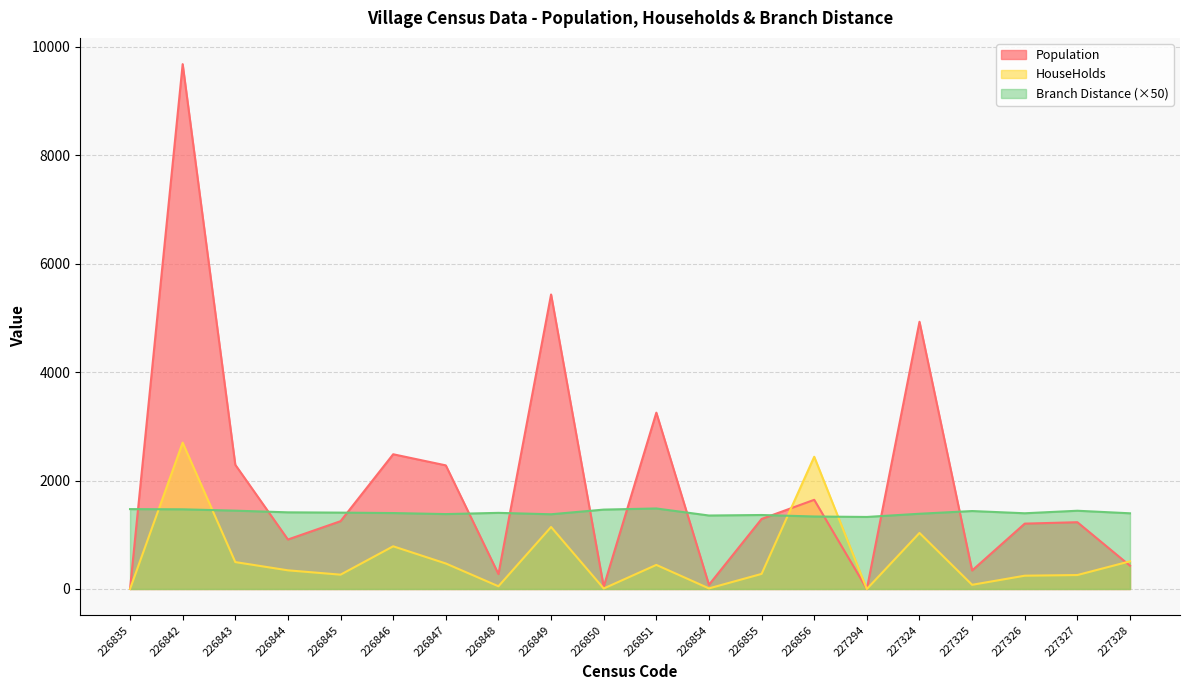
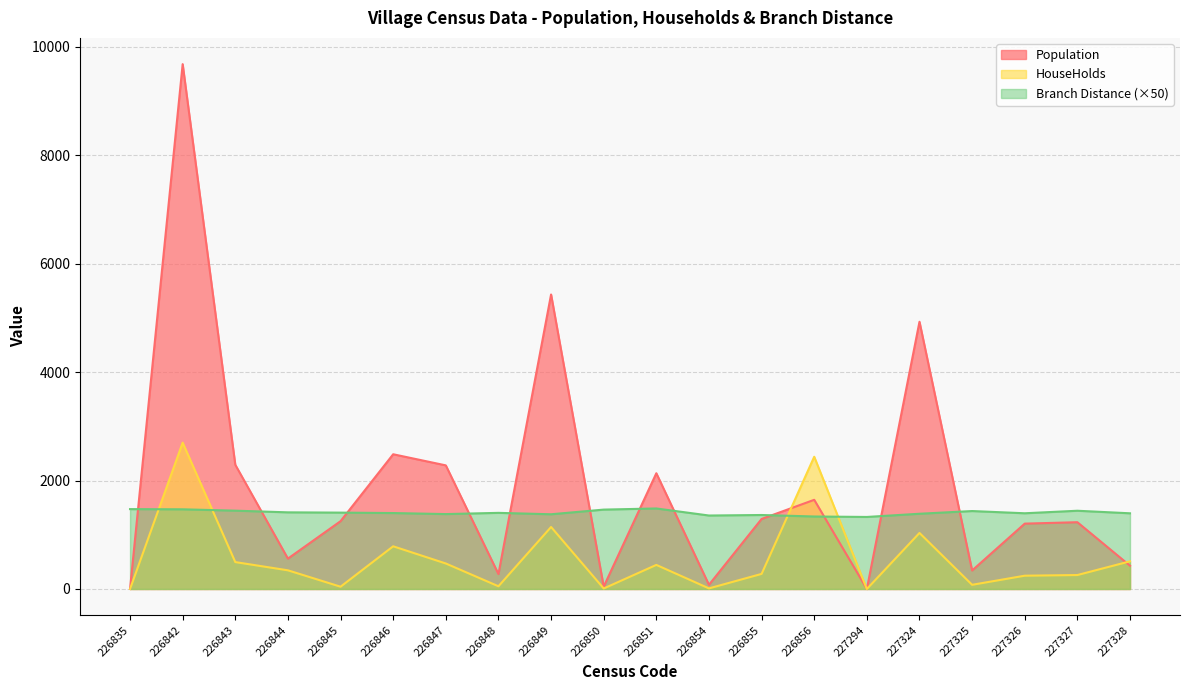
  {
    "Population": {
      "226842": 9700,
      "226843": 2300,
-     "226844": 900,
+     "226844": 600,
      "226845": 1300,
      "226846": 2500,
      "226847": 2300,
      "226848": 300,
      "226849": 5400,
-     "226851": 3300,
+     "226851": 2100,
      "226854": 100,
      "226855": 1300,
      "226856": 1600,
      "227324": 4900,
      "227325": 300,
      "227326": 1200,
      "227327": 1200,
      "227328": 400
    },
    "HouseHolds": {
      "226842": 2700,
      "226843": 500,
      "226844": 300,
-     "226845": 300,
+     "226845": 0,
      "226846": 800,
      "226847": 500,
      "226848": 100,
      "226849": 1100,
      "226851": 400,
      "226854": 0,
      "226855": 300,
      "226856": 2400,
      "227324": 1000,
      "227325": 100,
      "227326": 200,
      "227327": 300,
      "227328": 500
    },
    "Branch Distance (×50)": {
      "226835": 1500,
      "226842": 1500,
      "226843": 1400,
      "226844": 1400,
      "226845": 1400,
      "226846": 1400,
      "226847": 1400,
      "226848": 1400,
      "226849": 1400,
      "226850": 1500,
      "226851": 1500,
      "226854": 1400,
      "226855": 1400,
      "226856": 1300,
      "227294": 1300,
      "227324": 1400,
      "227325": 1400,
      "227326": 1400,
      "227327": 1400,
      "227328": 1400
    }
  }
